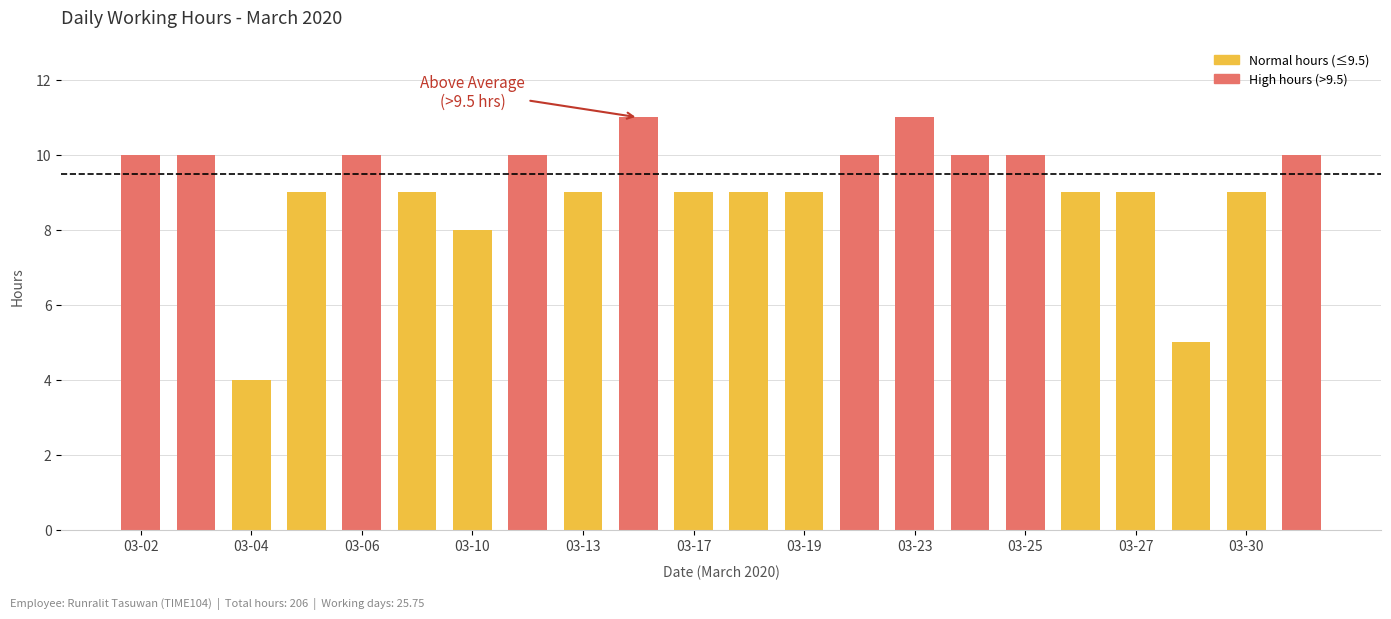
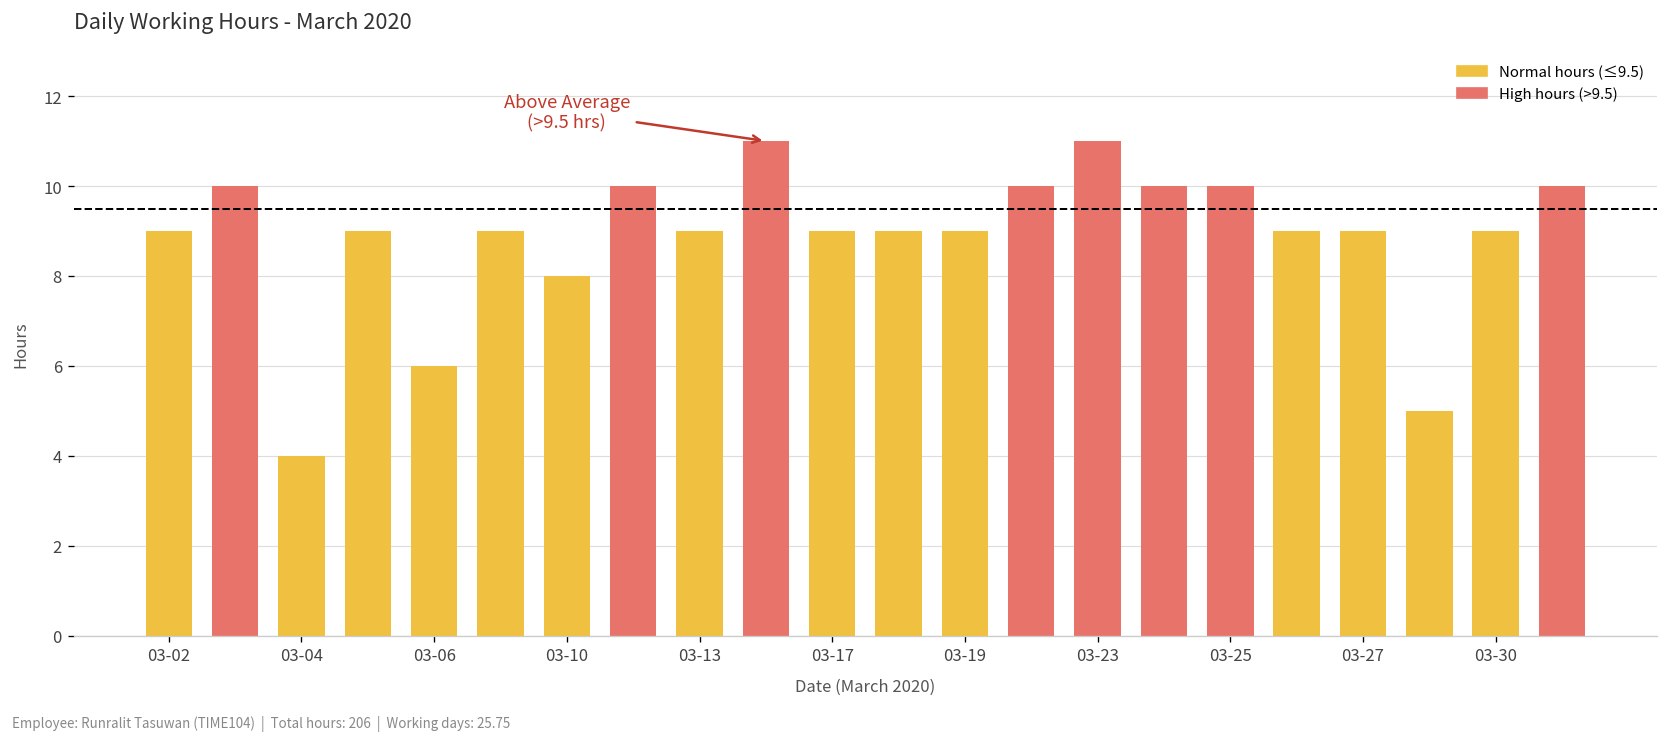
  {
-   "03-02": 10,
+   "03-02": 9,
    "03-04": 4,
-   "03-06": 10,
+   "03-06": 6,
    "03-10": 8,
    "03-13": 9,
    "03-17": 9,
    "03-19": 9,
    "03-23": 11,
    "03-25": 10,
    "03-27": 9,
    "03-30": 9
  }
